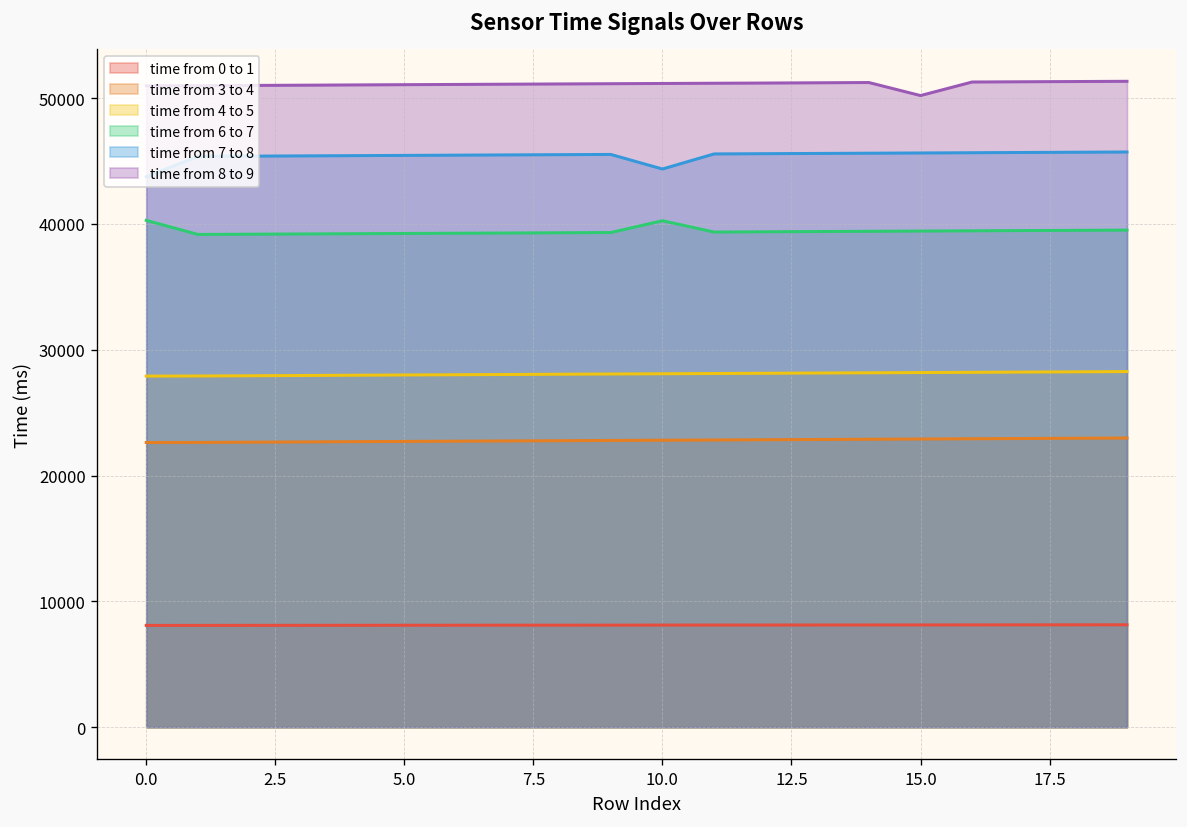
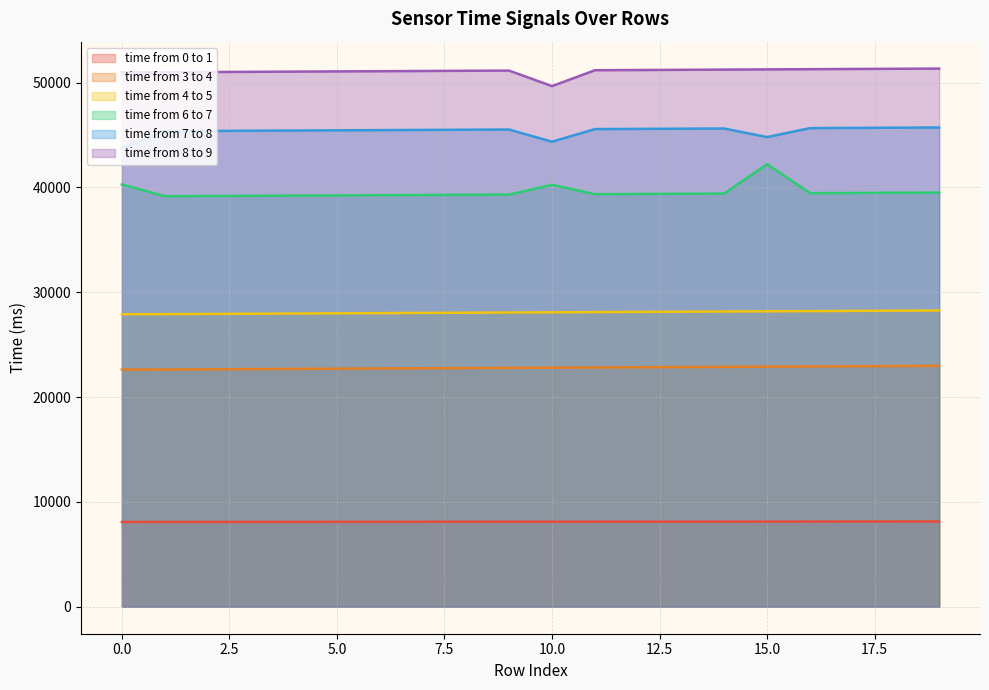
  {
    "time from 6 to 7": {
      "0.0": 40300,
      "5.0": 39200,
      "10.0": 40300,
-     "15.0": 39400
+     "15.0": 42200
    },
    "time from 7 to 8": {
      "5.0": 45400,
      "10.0": 44400,
-     "15.0": 45600
+     "15.0": 44800
    },
    "time from 8 to 9": {
      "5.0": 51100,
-     "10.0": 51200,
-     "15.0": 50200
+     "10.0": 49700,
+     "15.0": 51300
    }
  }
